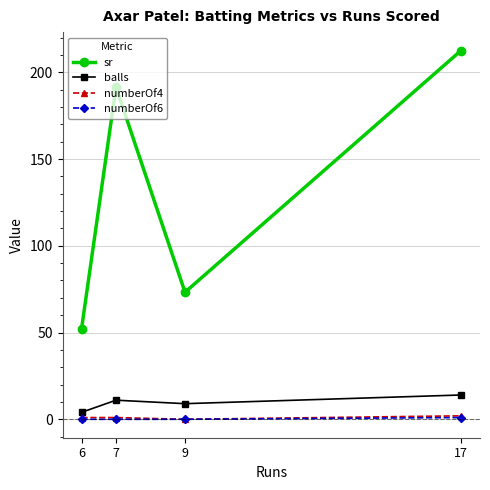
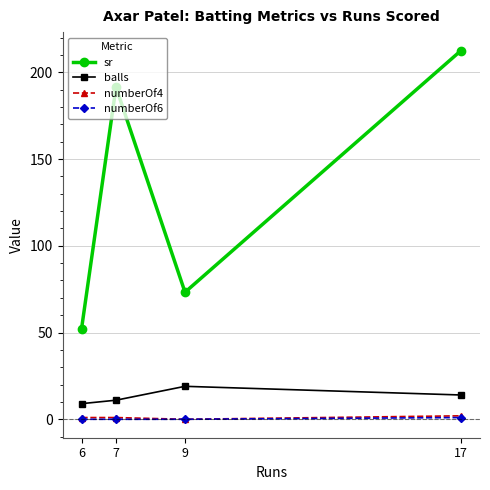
  {
    "sr": {
      "6": 52,
      "9": 73,
      "17": 213
    },
    "balls": {
-     "6": 4,
+     "6": 9,
      "7": 11,
-     "9": 9,
+     "9": 19,
      "17": 14
    }
  }
